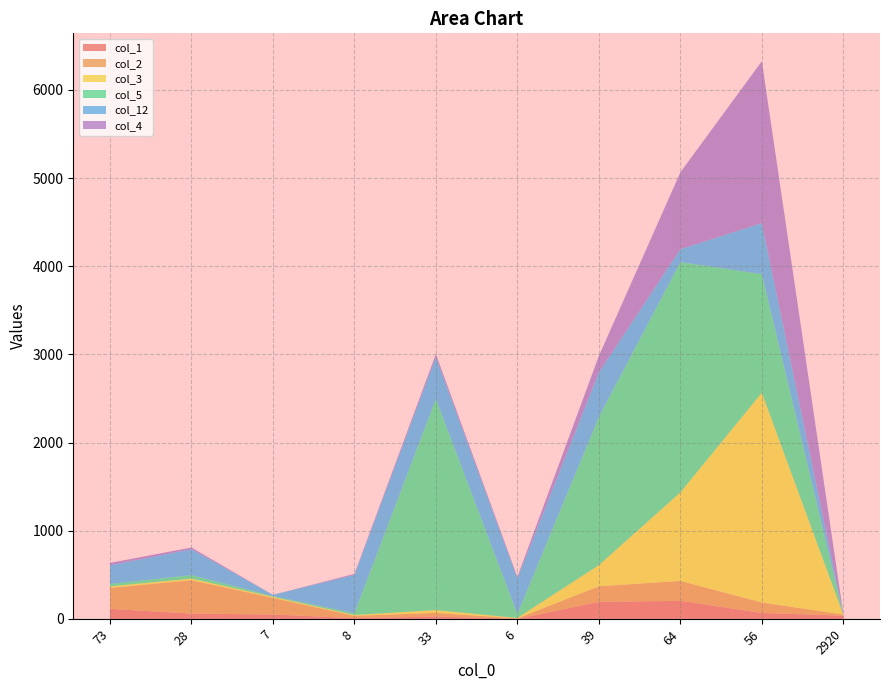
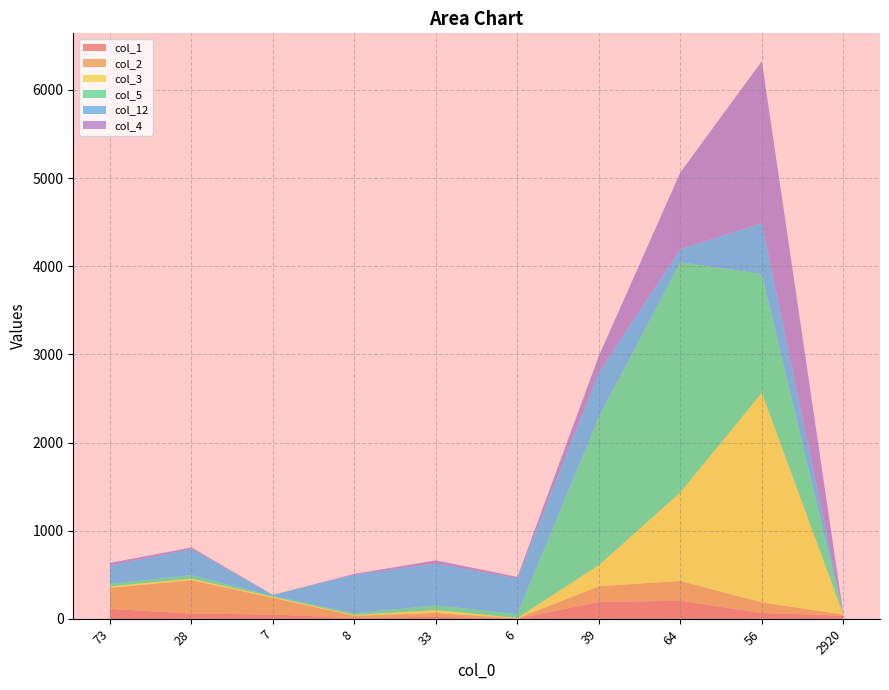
  {
    "col_3": {
      "33": 0,
      "39": 200,
      "64": 1000,
      "56": 2400
    },
    "col_5": {
      "28": 0,
-     "33": 2400,
+     "33": 100,
      "6": 0,
      "39": 1700,
      "64": 2600,
      "56": 1300
    },
    "col_12": {
      "33": 500,
      "39": 500,
      "64": 100,
      "56": 600
    },
    "col_4": {
      "33": 0,
      "39": 200,
      "64": 900,
      "56": 1800
    }
  }
